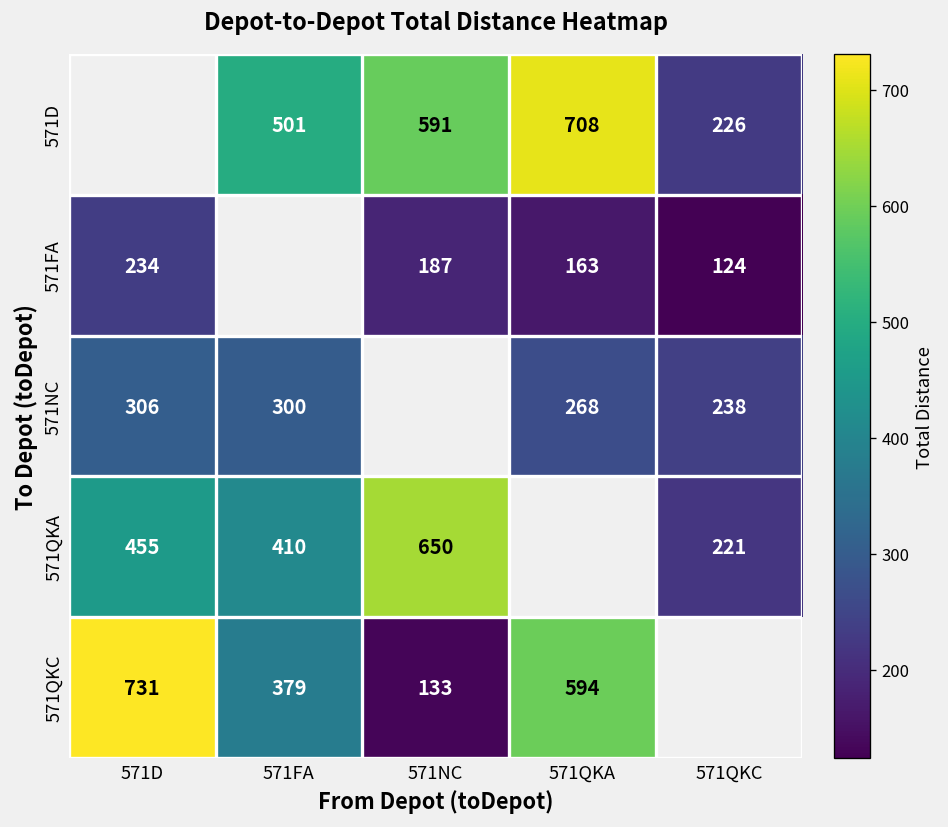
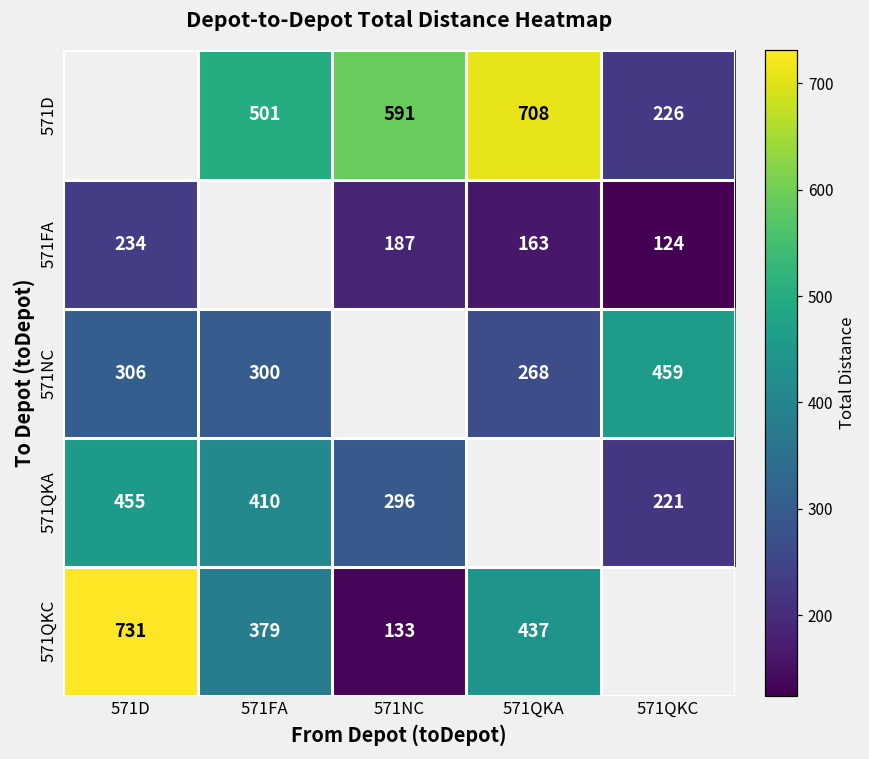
  {
    "571D": {
      "571FA": 501,
      "571NC": 591,
      "571QKA": 708,
      "571QKC": 226
    },
    "571FA": {
      "571D": 234,
      "571NC": 187,
      "571QKA": 163,
      "571QKC": 124
    },
    "571NC": {
      "571D": 306,
      "571FA": 300,
      "571QKA": 268,
-     "571QKC": 238
+     "571QKC": 459
    },
    "571QKA": {
      "571D": 455,
      "571FA": 410,
-     "571NC": 650,
+     "571NC": 296,
      "571QKC": 221
    },
    "571QKC": {
      "571D": 731,
      "571FA": 379,
      "571NC": 133,
-     "571QKA": 594
+     "571QKA": 437
    }
  }
